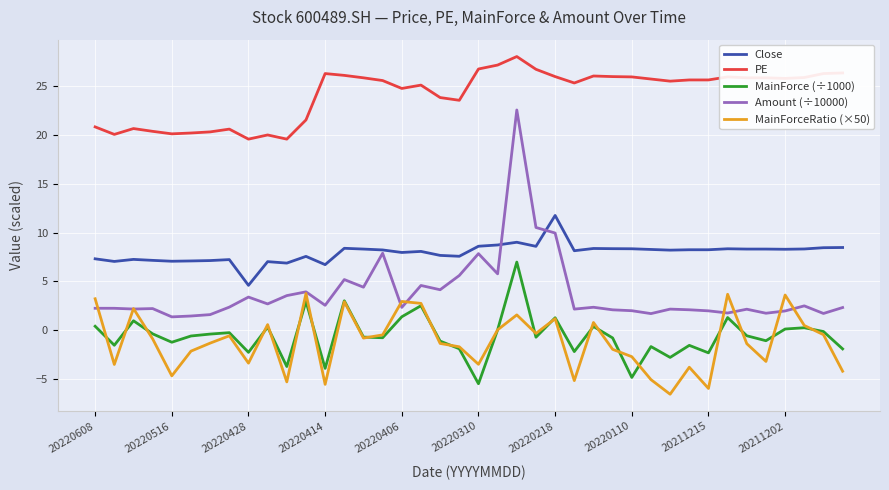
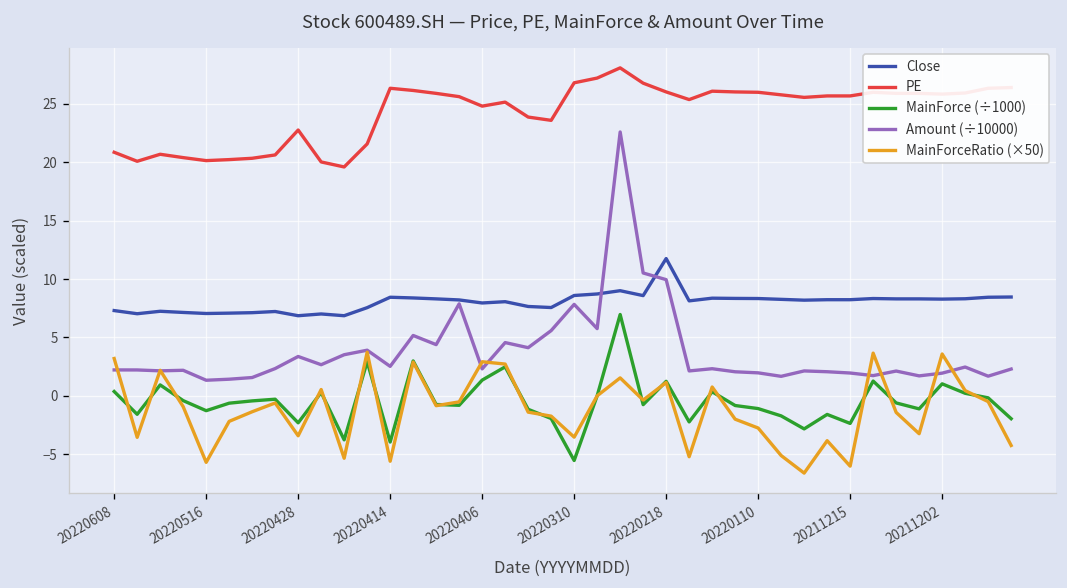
  {
    "Close": {
      "20220608": 7,
      "20220516": 7,
-     "20220428": 5,
-     "20220414": 7,
+     "20220428": 7,
+     "20220414": 8,
      "20220406": 8,
      "20220310": 9,
      "20220218": 12,
      "20220110": 8,
      "20211215": 8,
      "20211202": 8
    },
    "PE": {
      "20220608": 21,
      "20220516": 20,
-     "20220428": 20,
+     "20220428": 23,
      "20220414": 26,
      "20220406": 25,
      "20220310": 27,
      "20220218": 26,
      "20220110": 26,
      "20211215": 26
    },
    "MainForce (÷1000)": {
      "20220608": 0,
      "20220516": -1,
      "20220428": -2,
      "20220414": -4,
      "20220406": 1,
      "20220310": -6,
-     "20220110": -5,
+     "20220110": -1,
      "20211215": -2,
-     "20211202": 0
+     "20211202": 1
    },
    "Amount (÷10000)": {
      "20220608": 2,
      "20220516": 1,
      "20220428": 3,
      "20220414": 3,
      "20220406": 2,
      "20220310": 8,
      "20220218": 10,
      "20220110": 2,
      "20211215": 2,
      "20211202": 2
    },
    "MainForceRatio (×50)": {
      "20220608": 3,
-     "20220516": -5,
+     "20220516": -6,
      "20220428": -3,
      "20220414": -6,
      "20220406": 3,
      "20220310": -4,
      "20220110": -3,
      "20211215": -6,
      "20211202": 4
    }
  }
